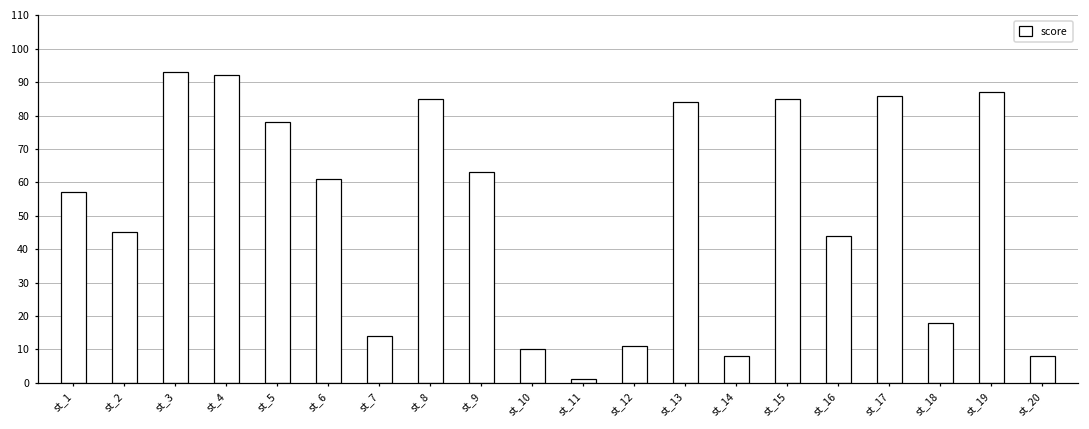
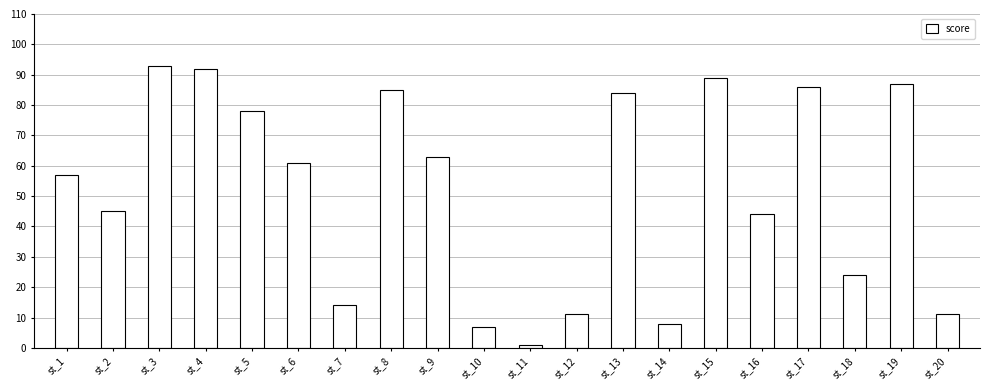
  {
    "st_1": 57,
    "st_2": 45,
    "st_3": 93,
    "st_4": 92,
    "st_5": 78,
    "st_6": 61,
    "st_7": 14,
    "st_8": 85,
    "st_9": 63,
-   "st_10": 10,
+   "st_10": 7,
    "st_11": 1,
    "st_12": 11,
    "st_13": 84,
    "st_14": 8,
-   "st_15": 85,
+   "st_15": 89,
    "st_16": 44,
    "st_17": 86,
-   "st_18": 18,
+   "st_18": 24,
    "st_19": 87,
-   "st_20": 8
+   "st_20": 11
  }
